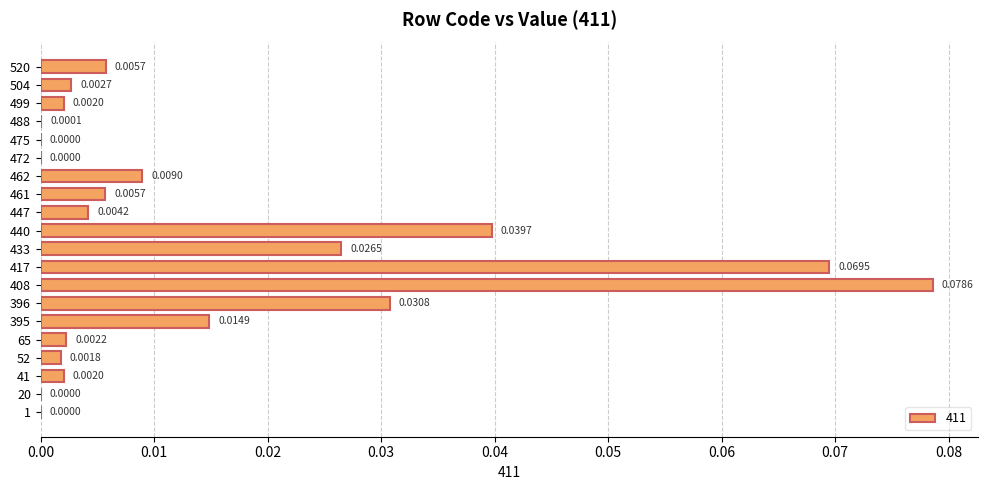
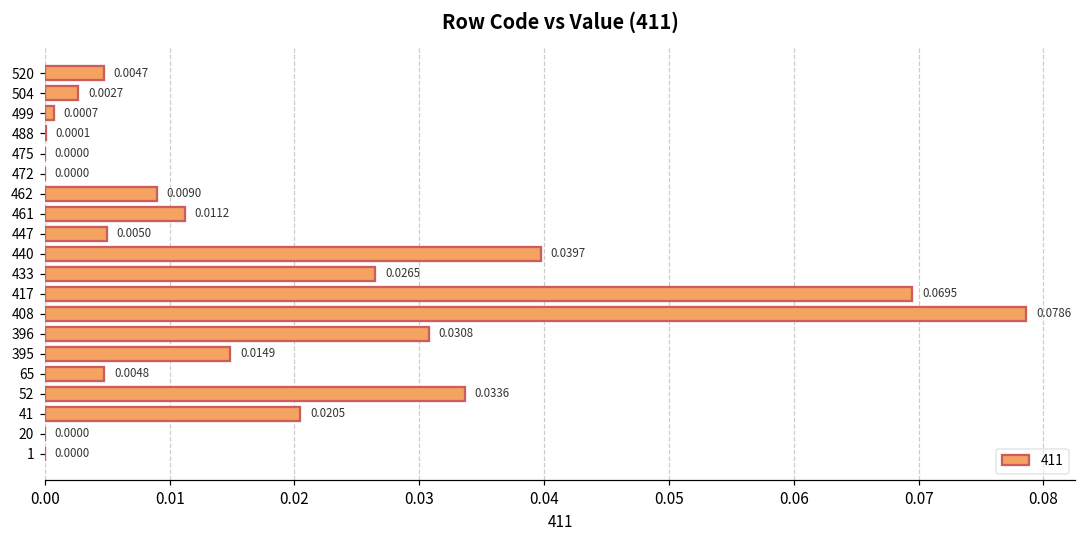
  {
-   "520": 0.0057,
+   "520": 0.0047,
    "504": 0.0027,
-   "499": 0.0020,
+   "499": 0.0007,
    "488": 0.0001,
    "475": 0.0000,
    "472": 0.0000,
    "462": 0.0090,
-   "461": 0.0057,
-   "447": 0.0042,
+   "461": 0.0112,
+   "447": 0.0050,
    "440": 0.0397,
    "433": 0.0265,
    "417": 0.0695,
    "408": 0.0786,
    "396": 0.0308,
    "395": 0.0149,
-   "65": 0.0022,
-   "52": 0.0018,
-   "41": 0.0020,
+   "65": 0.0048,
+   "52": 0.0336,
+   "41": 0.0205,
    "20": 0.0000,
    "1": 0.0000
  }
